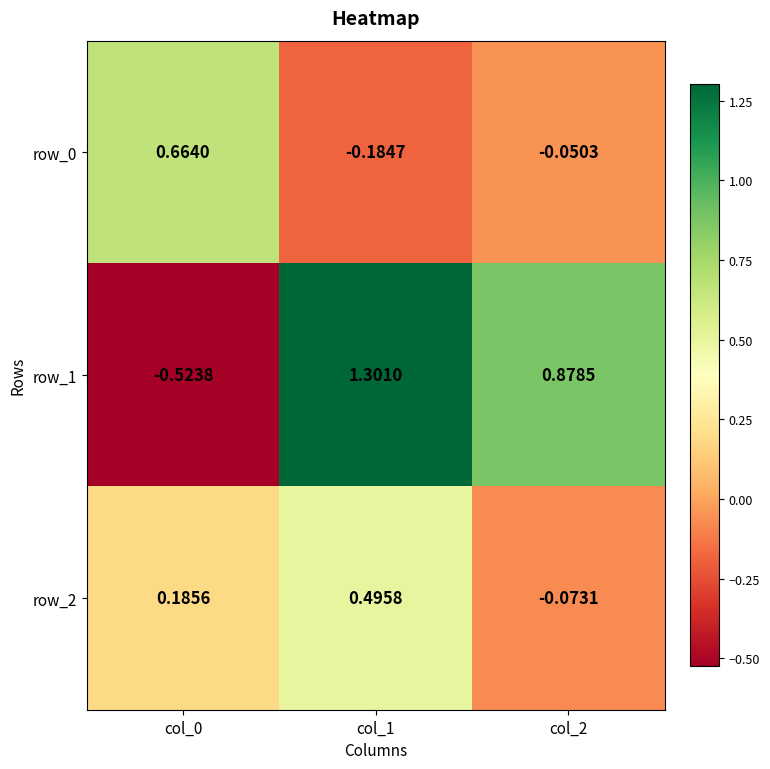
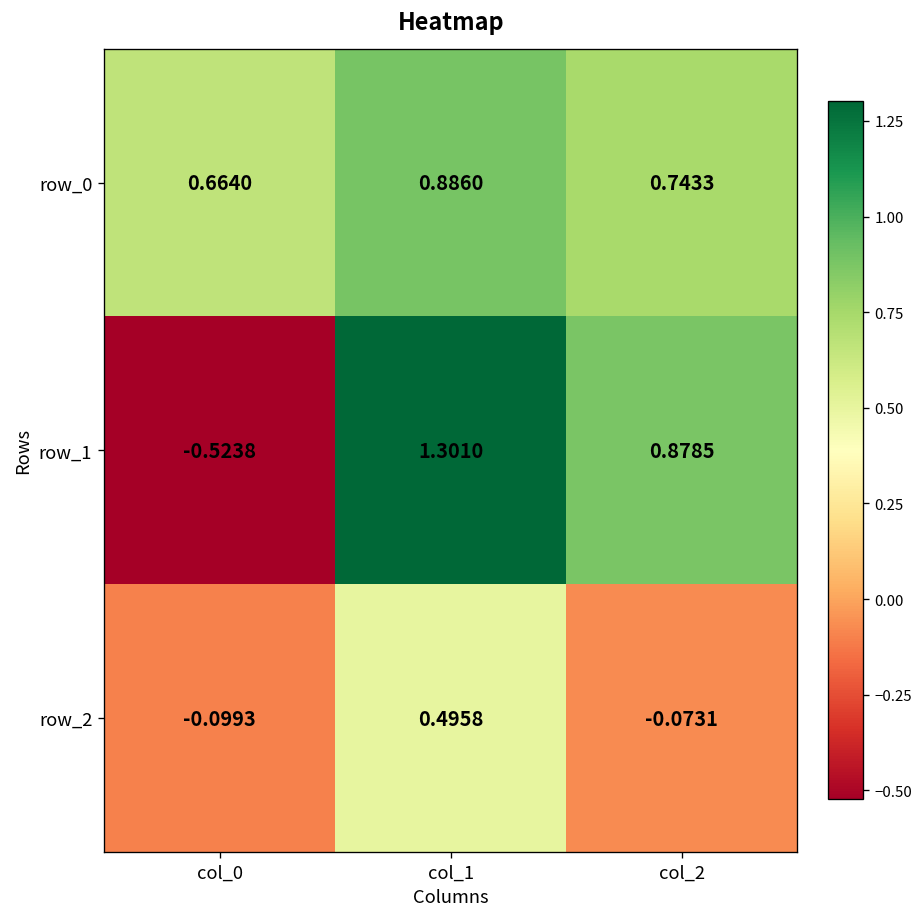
  {
    "row_0": {
      "col_0": 0.6640,
-     "col_1": -0.1847,
-     "col_2": -0.0503
+     "col_1": 0.8860,
+     "col_2": 0.7433
    },
    "row_1": {
      "col_0": -0.5238,
      "col_1": 1.3010,
      "col_2": 0.8785
    },
    "row_2": {
-     "col_0": 0.1856,
+     "col_0": -0.0993,
      "col_1": 0.4958,
      "col_2": -0.0731
    }
  }
